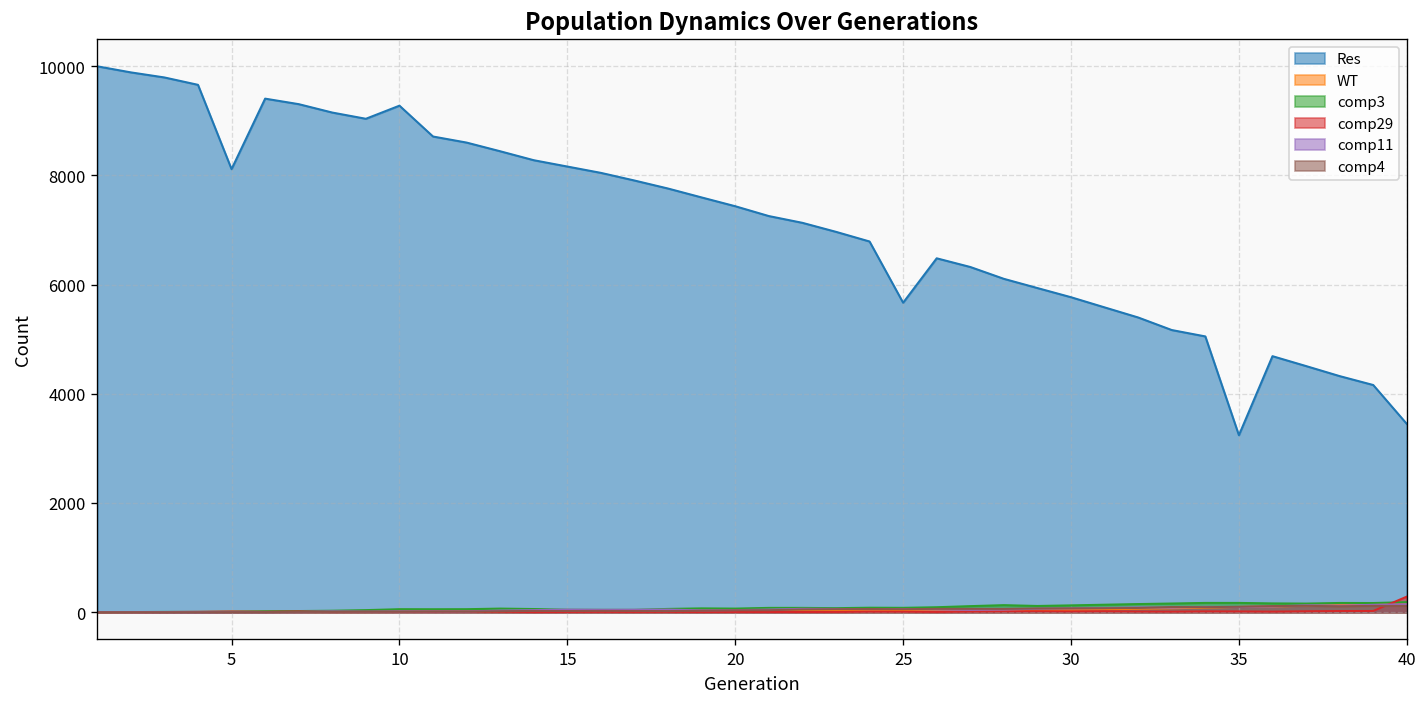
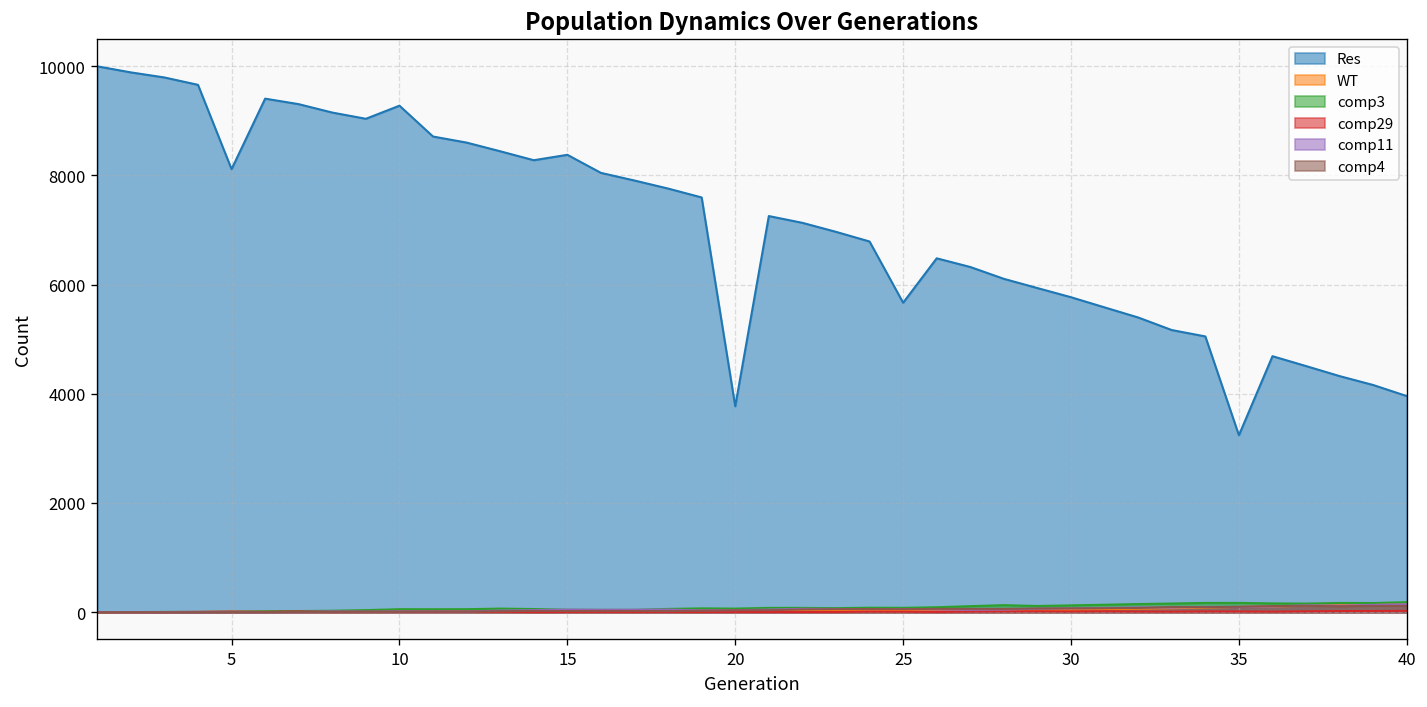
  {
    "Res": {
      "5": 8100,
      "10": 9300,
-     "15": 8200,
-     "20": 7400,
+     "15": 8400,
+     "20": 3800,
      "25": 5700,
      "30": 5800,
      "35": 3200,
-     "40": 3400
+     "40": 4000
    },
    "comp3": {
      "35": 200
    },
    "comp29": {
      "35": 0,
-     "40": 300
+     "40": 0
    }
  }
